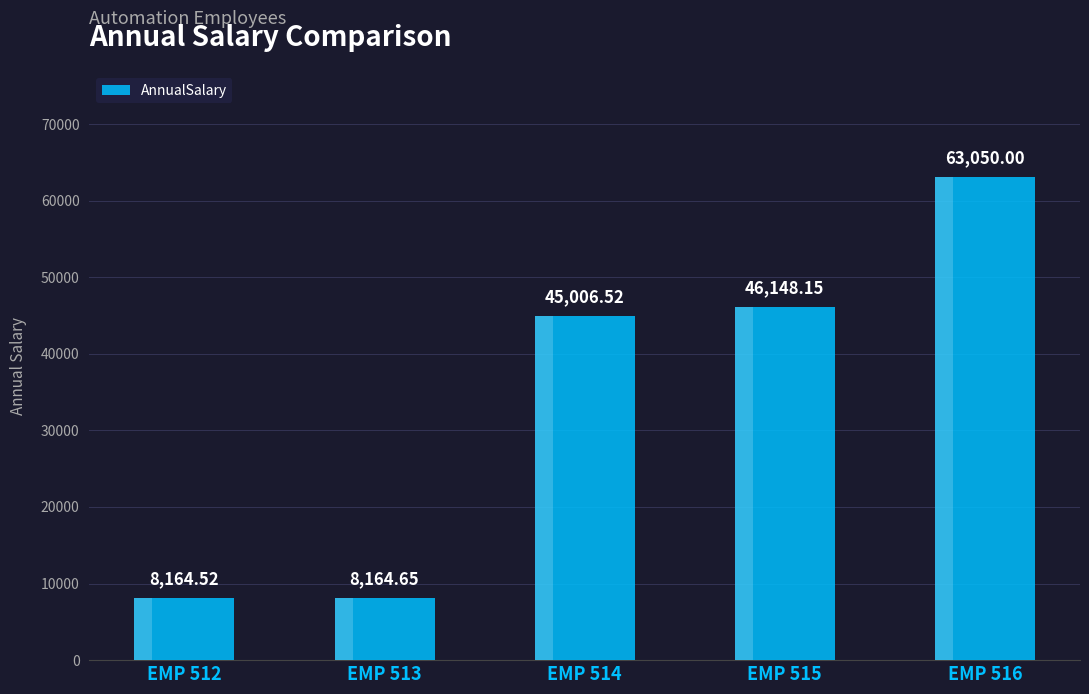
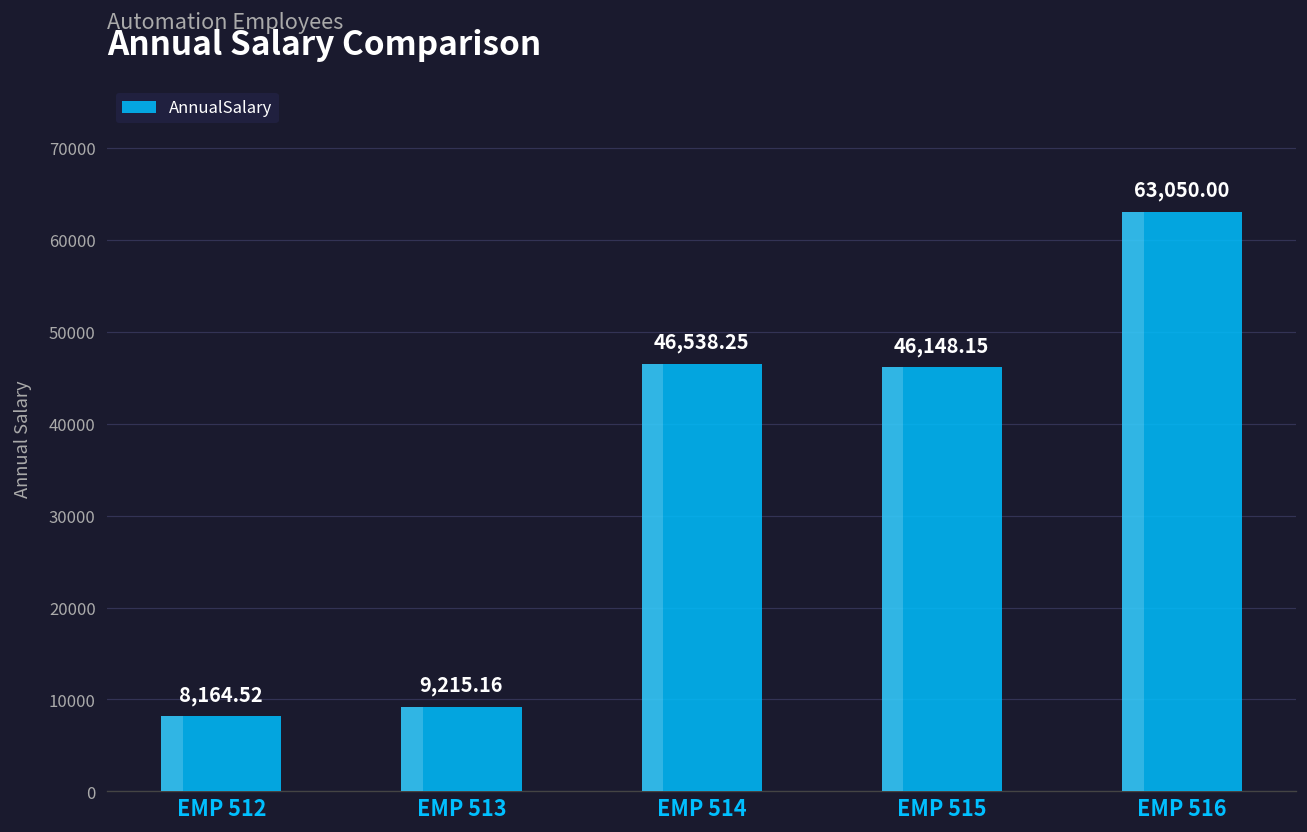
  {
    "EMP 512": "8,164.52",
-   "EMP 513": "8,164.65",
-   "EMP 514": "45,006.52",
+   "EMP 513": "9,215.16",
+   "EMP 514": "46,538.25",
    "EMP 515": "46,148.15",
    "EMP 516": "63,050.00"
  }
